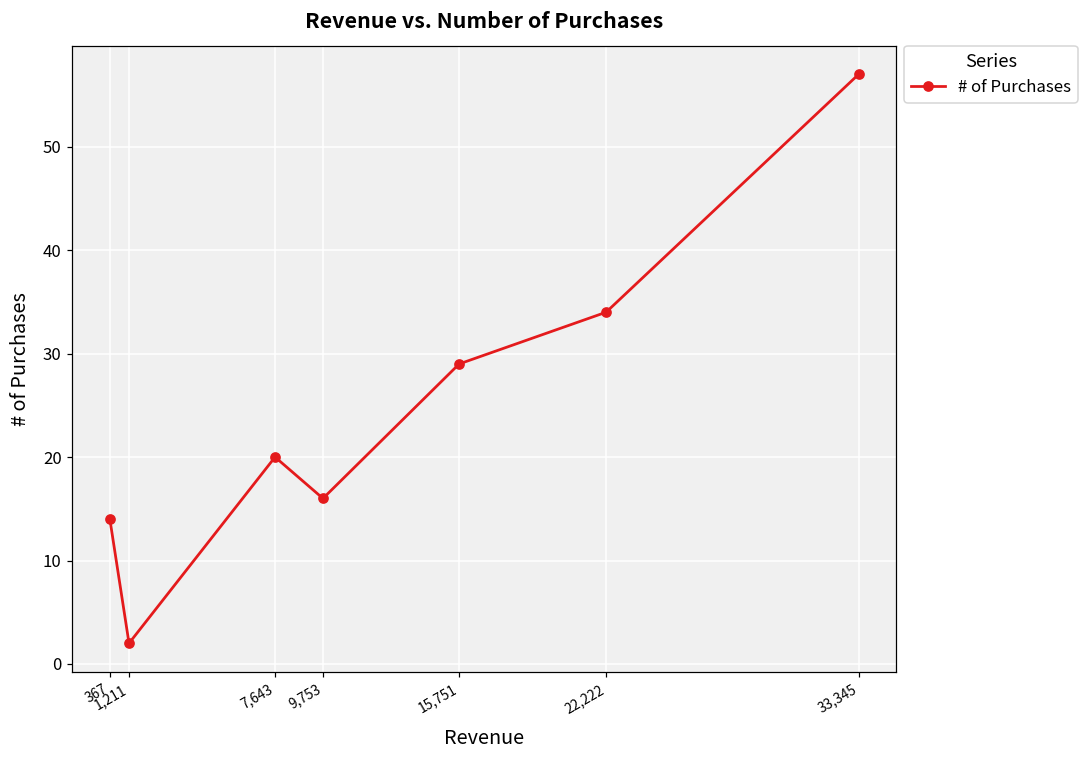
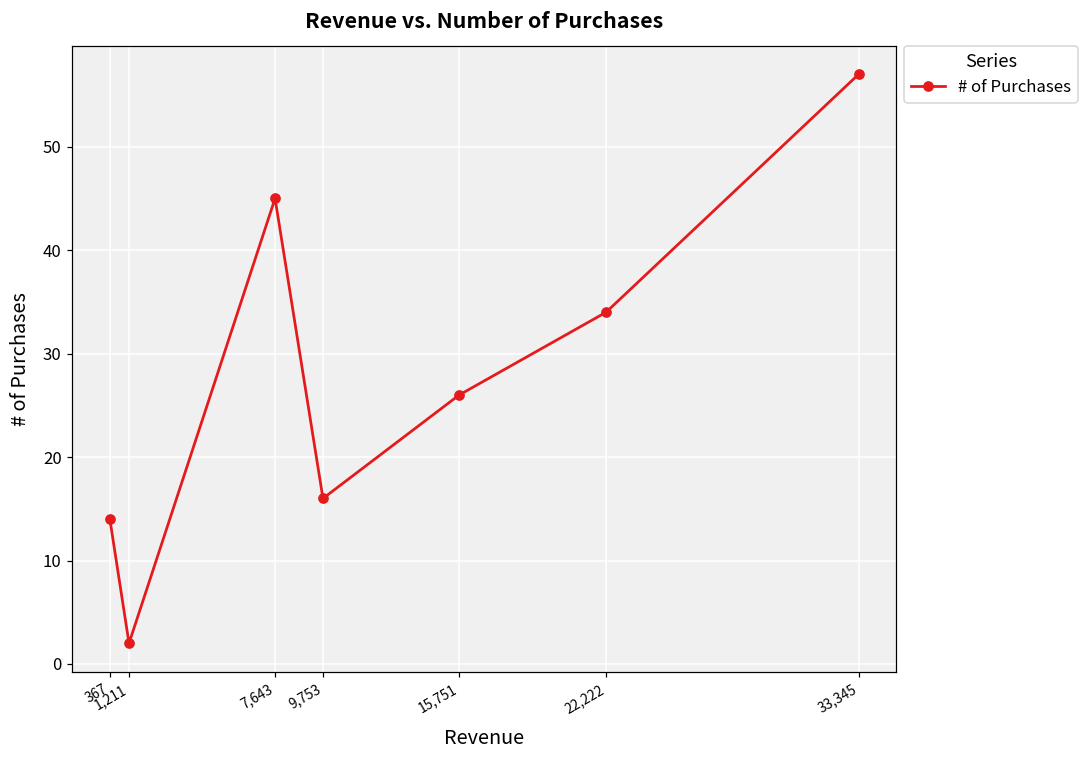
  {
    "367": 14,
    "1,211": 2,
-   "7,643": 20,
+   "7,643": 45,
    "9,753": 16,
-   "15,751": 29,
+   "15,751": 26,
    "22,222": 34,
    "33,345": 57
  }
